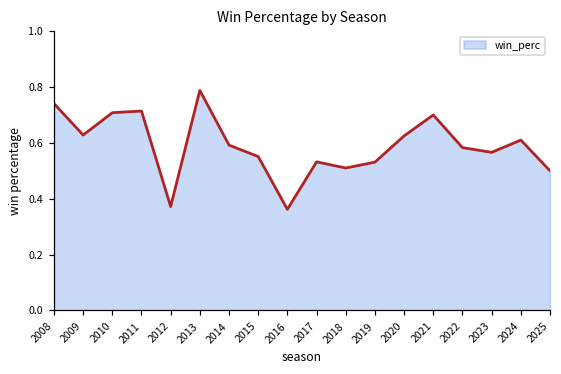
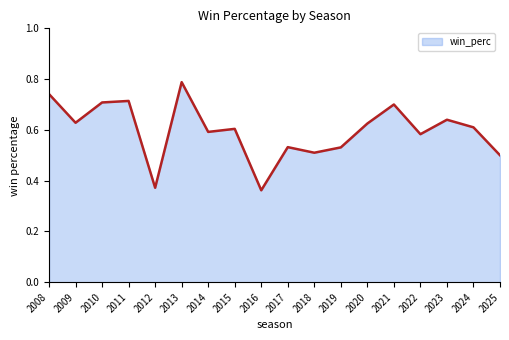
  {
    "2008": 0.74,
    "2009": 0.63,
    "2010": 0.71,
    "2011": 0.71,
    "2012": 0.37,
    "2013": 0.79,
    "2014": 0.59,
-   "2015": 0.55,
+   "2015": 0.60,
    "2016": 0.36,
    "2017": 0.53,
    "2018": 0.51,
    "2019": 0.53,
    "2020": 0.63,
    "2021": 0.70,
    "2022": 0.58,
-   "2023": 0.57,
+   "2023": 0.64,
    "2024": 0.61,
    "2025": 0.50
  }
